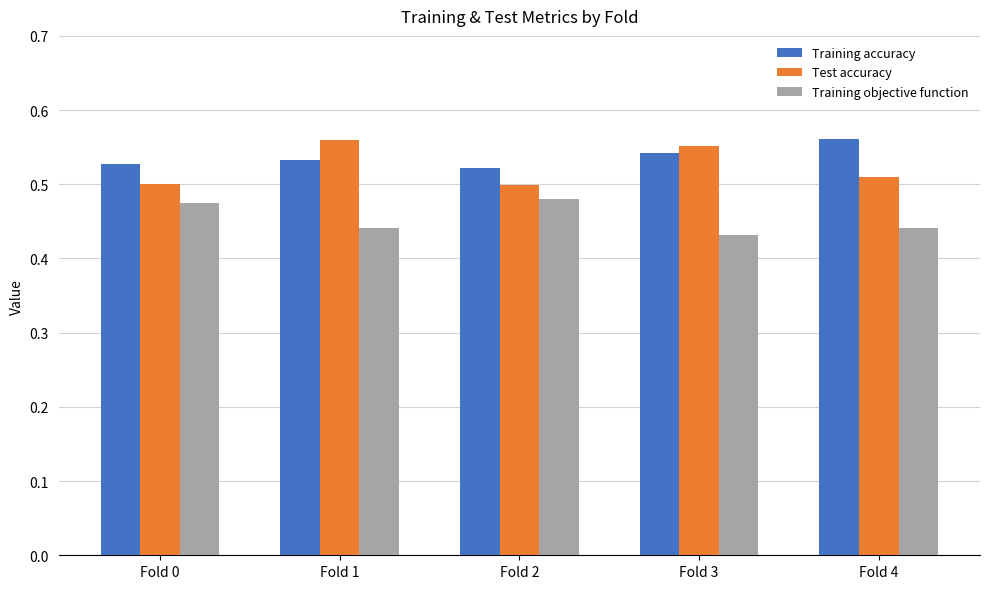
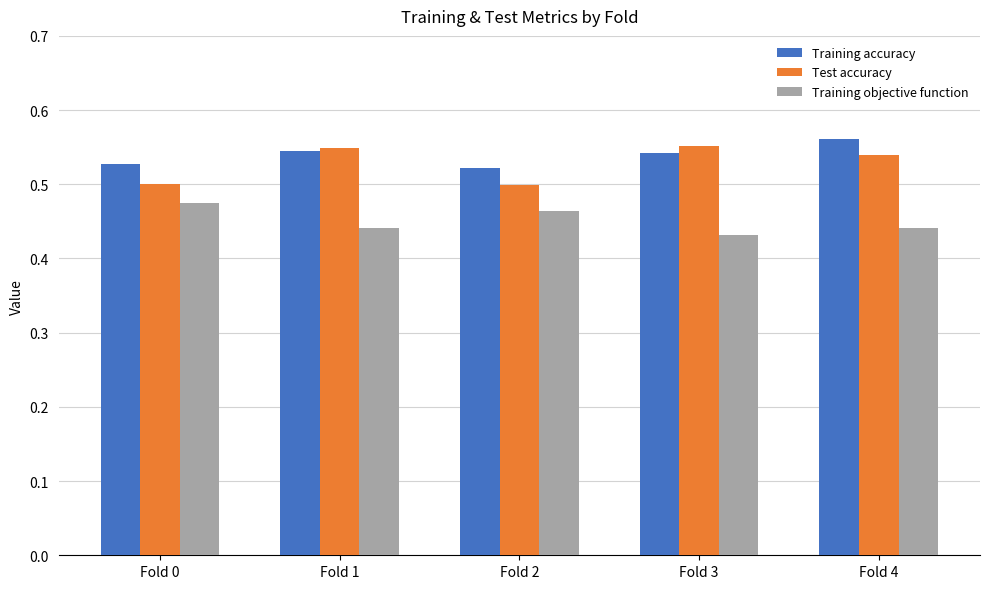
  {
    "Training accuracy": {
      "Fold 0": 0.53,
-     "Fold 1": 0.53,
+     "Fold 1": 0.54,
      "Fold 2": 0.52,
      "Fold 3": 0.54,
      "Fold 4": 0.56
    },
    "Test accuracy": {
      "Fold 0": 0.50,
-     "Fold 1": 0.56,
+     "Fold 1": 0.55,
      "Fold 2": 0.50,
      "Fold 3": 0.55,
-     "Fold 4": 0.51
+     "Fold 4": 0.54
    },
    "Training objective function": {
      "Fold 0": 0.47,
      "Fold 1": 0.44,
-     "Fold 2": 0.48,
+     "Fold 2": 0.46,
      "Fold 3": 0.43,
      "Fold 4": 0.44
    }
  }
